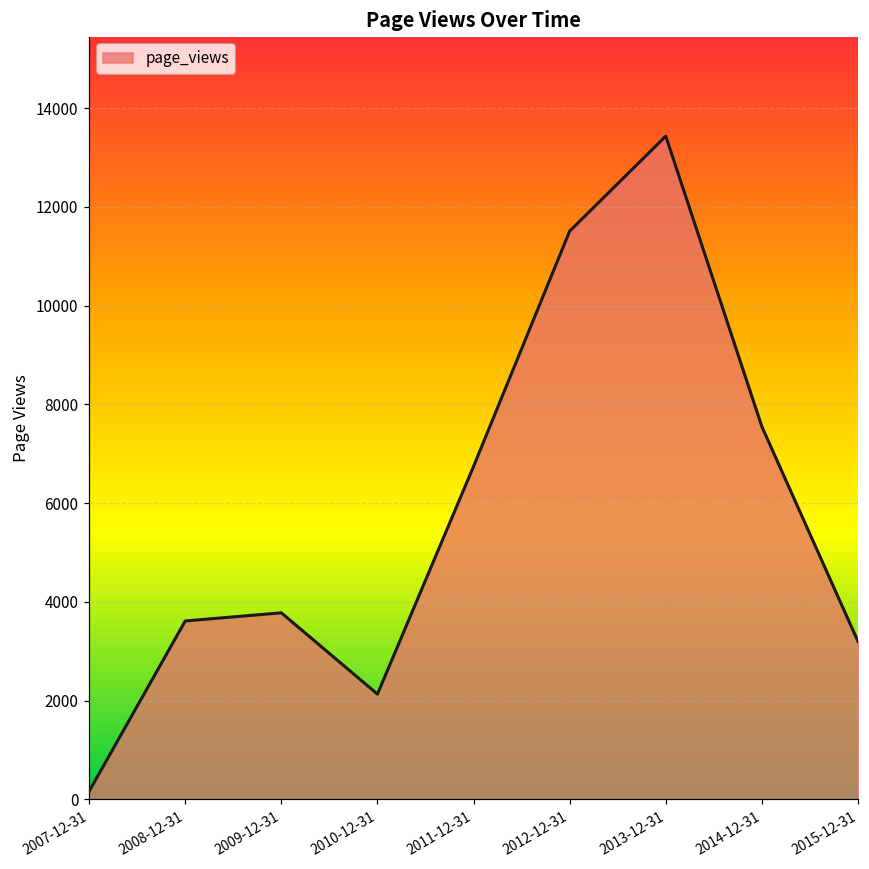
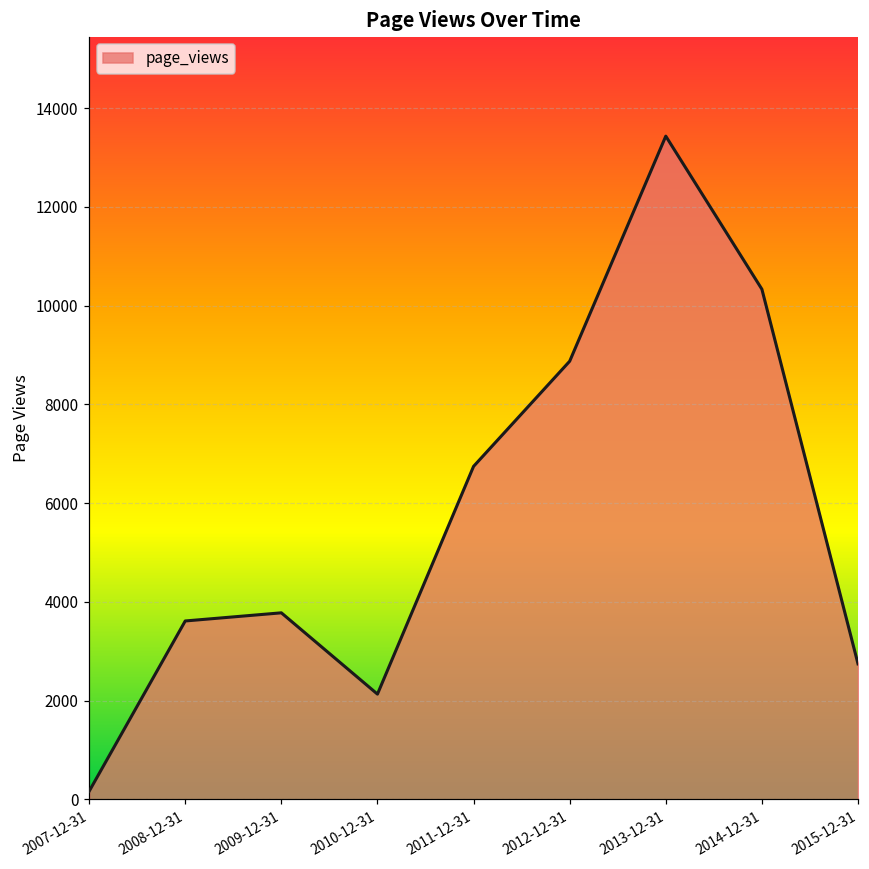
  {
    "2007-12-31": 200,
    "2008-12-31": 3600,
    "2009-12-31": 3800,
    "2010-12-31": 2100,
    "2011-12-31": 6700,
-   "2012-12-31": 11500,
+   "2012-12-31": 8900,
    "2013-12-31": 13400,
-   "2014-12-31": 7500,
-   "2015-12-31": 3200
+   "2014-12-31": 10300,
+   "2015-12-31": 2700
  }
